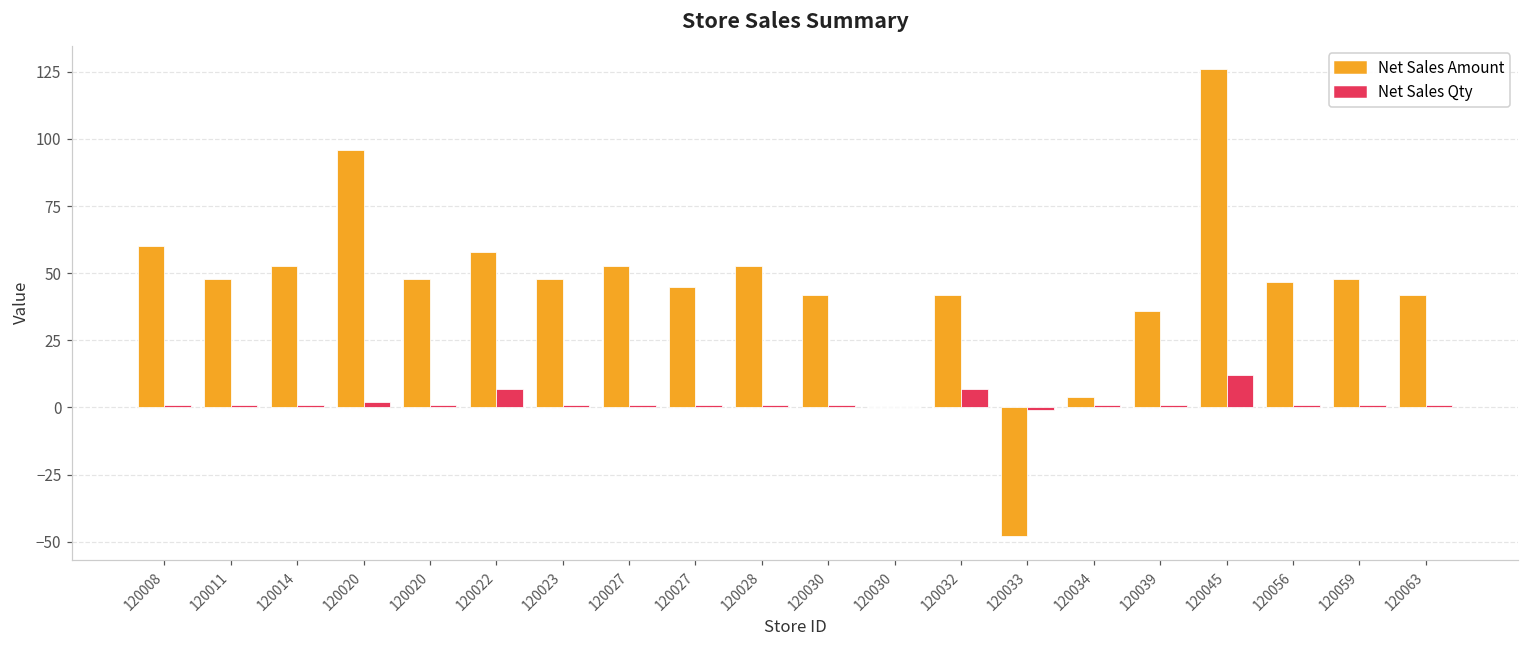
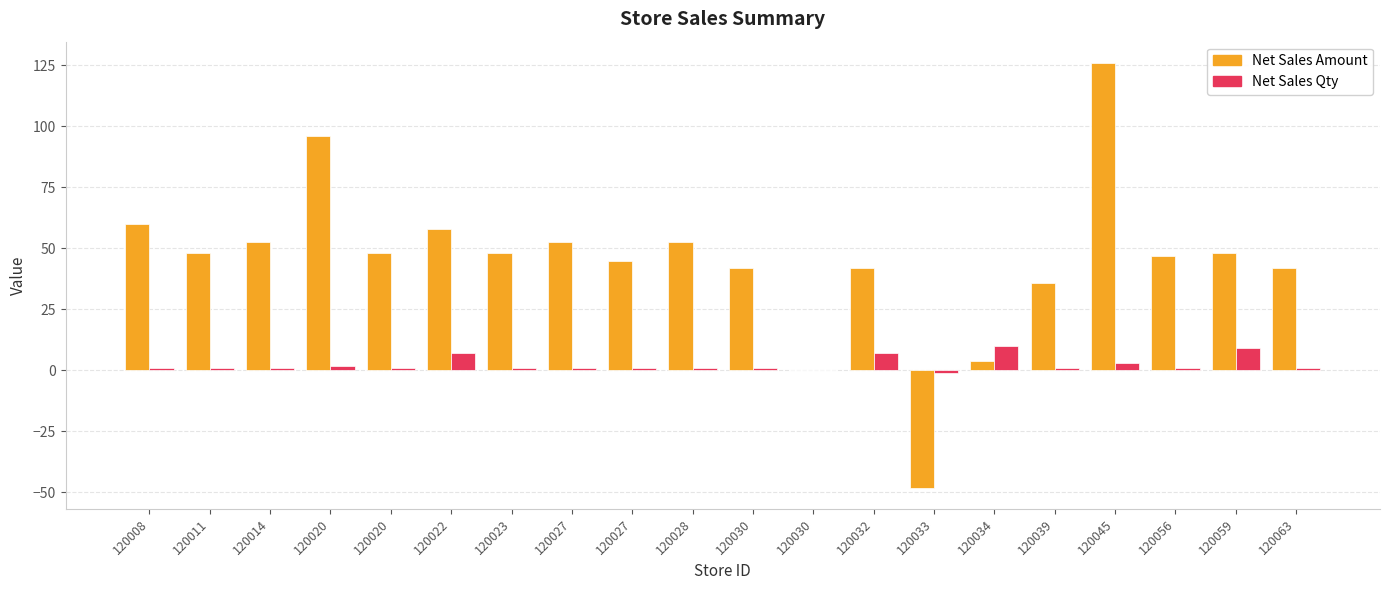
  {
    "Net Sales Amount": {
      "120008": 60,
      "120011": 48,
      "120014": 53,
      "120022": 58,
      "120023": 48,
      "120028": 53,
      "120032": 42,
      "120033": -48,
      "120034": 4,
      "120039": 36,
      "120045": 126,
      "120056": 47,
      "120059": 48,
      "120063": 42
    },
    "Net Sales Qty": {
      "120022": 7,
      "120032": 7,
-     "120034": 1,
-     "120045": 12,
-     "120059": 1
+     "120034": 10,
+     "120045": 3,
+     "120059": 9
    }
  }
